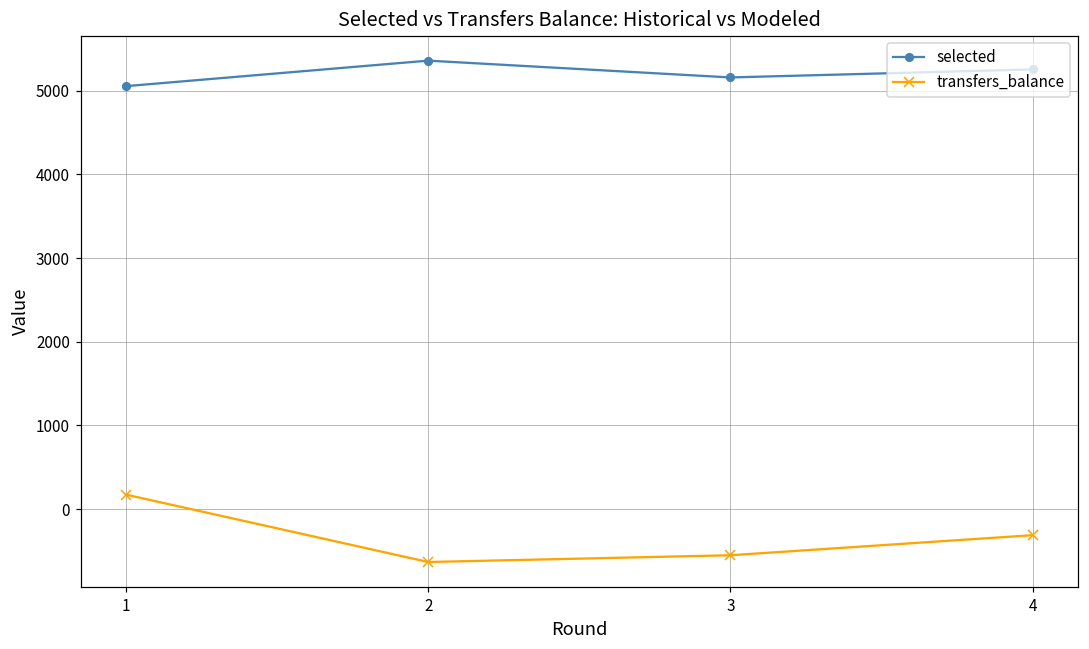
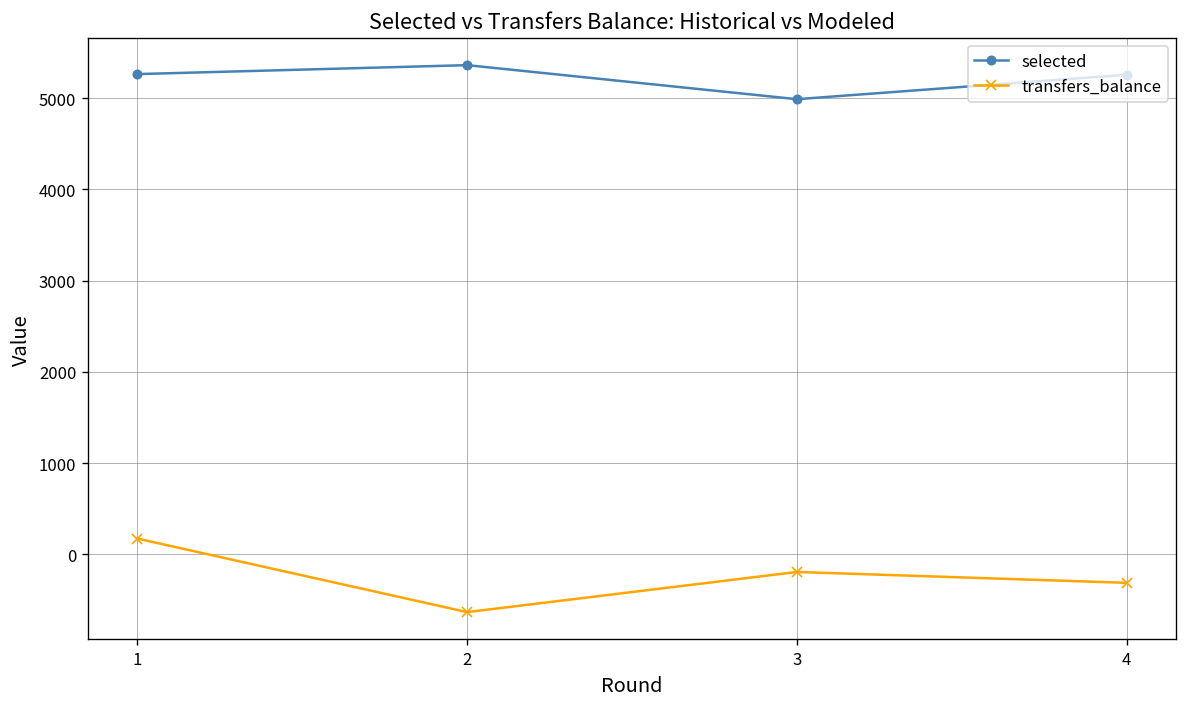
  {
    "selected": {
-     "1": 5100,
+     "1": 5300,
      "2": 5400,
-     "3": 5200
+     "3": 5000
    },
    "transfers_balance": {
      "1": 200,
      "2": -600,
-     "3": -600,
+     "3": -200,
      "4": -300
    }
  }
